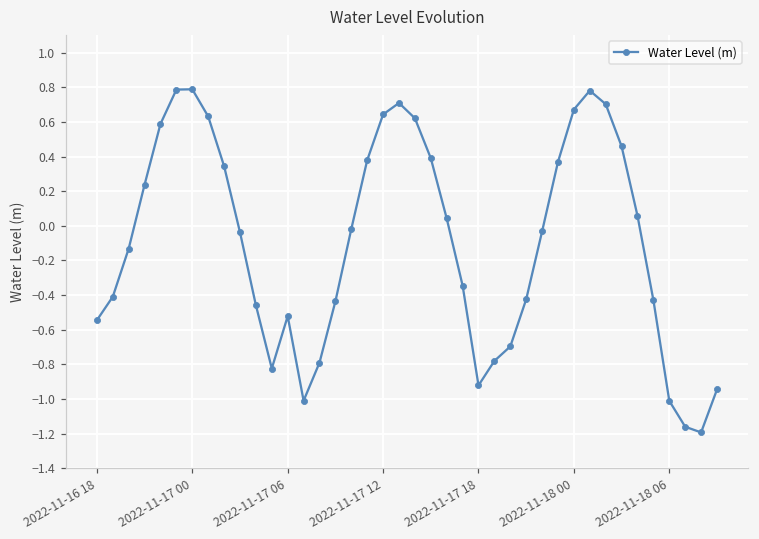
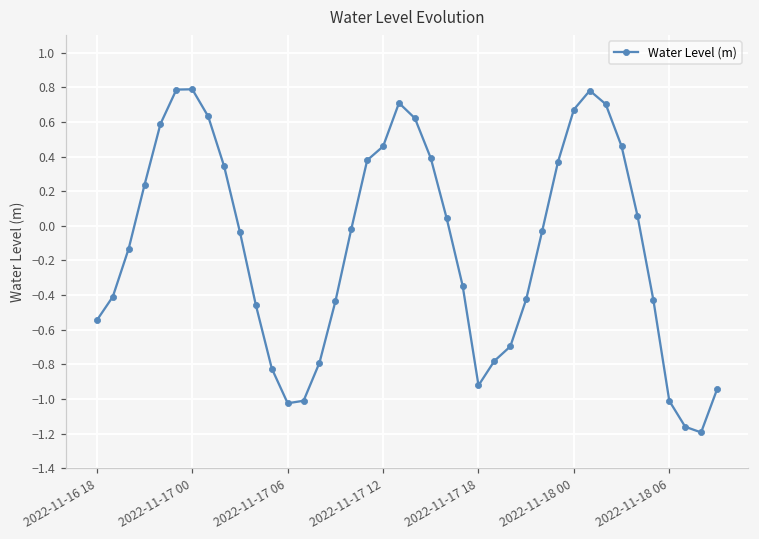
  {
    "2022-11-16 18": -0.55,
    "2022-11-17 00": 0.79,
-   "2022-11-17 06": -0.52,
-   "2022-11-17 12": 0.64,
+   "2022-11-17 06": -1.03,
+   "2022-11-17 12": 0.46,
    "2022-11-17 18": -0.92,
    "2022-11-18 00": 0.67,
    "2022-11-18 06": -1.01
  }
